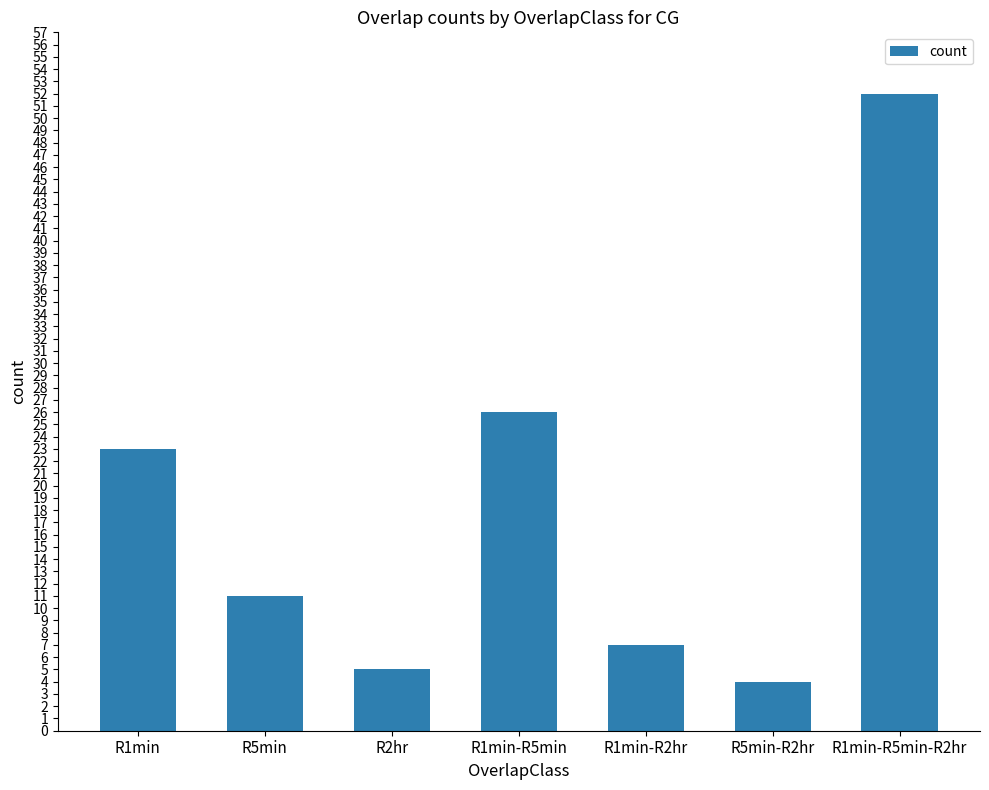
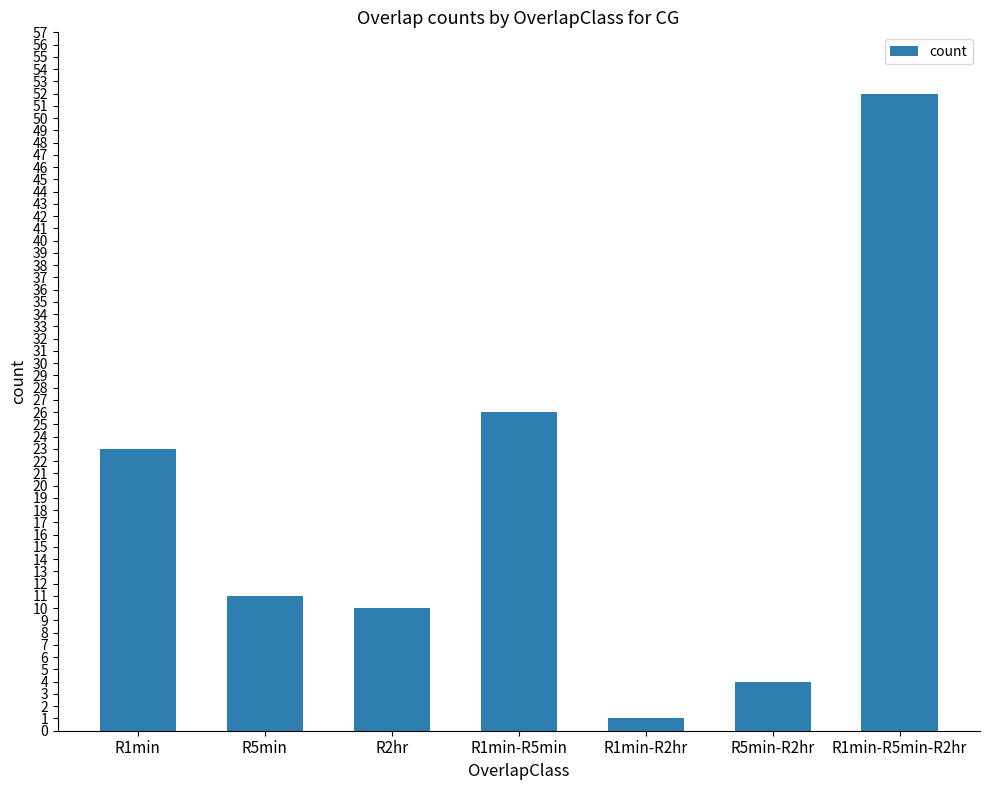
  {
    "R1min": 23,
    "R5min": 11,
-   "R2hr": 5,
+   "R2hr": 10,
    "R1min-R5min": 26,
-   "R1min-R2hr": 7,
+   "R1min-R2hr": 1,
    "R5min-R2hr": 4,
    "R1min-R5min-R2hr": 52
  }
